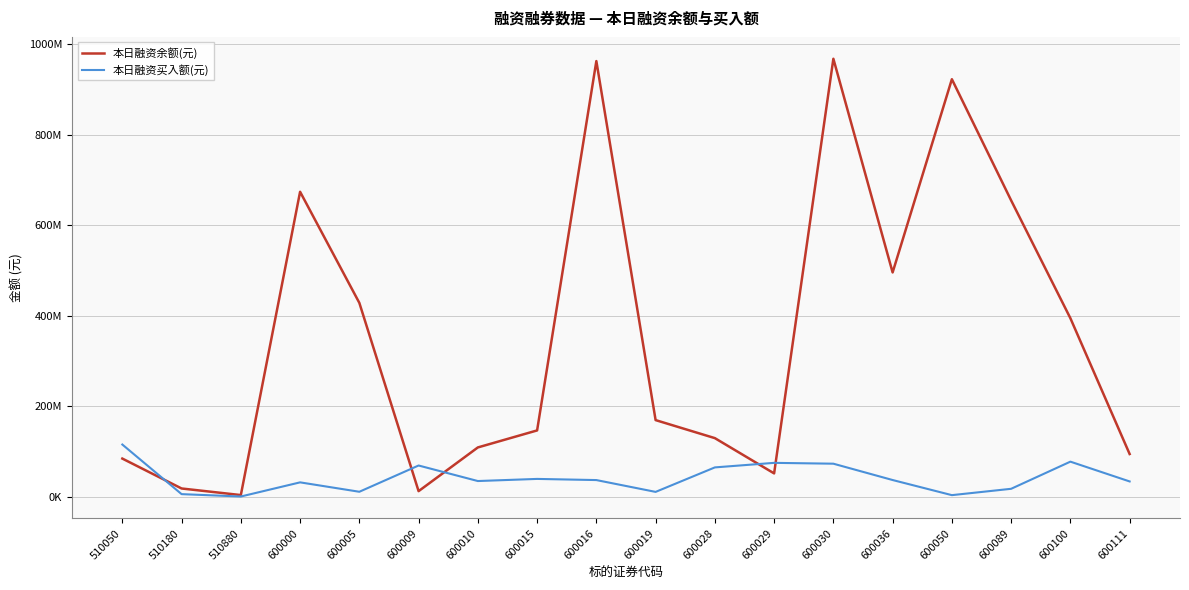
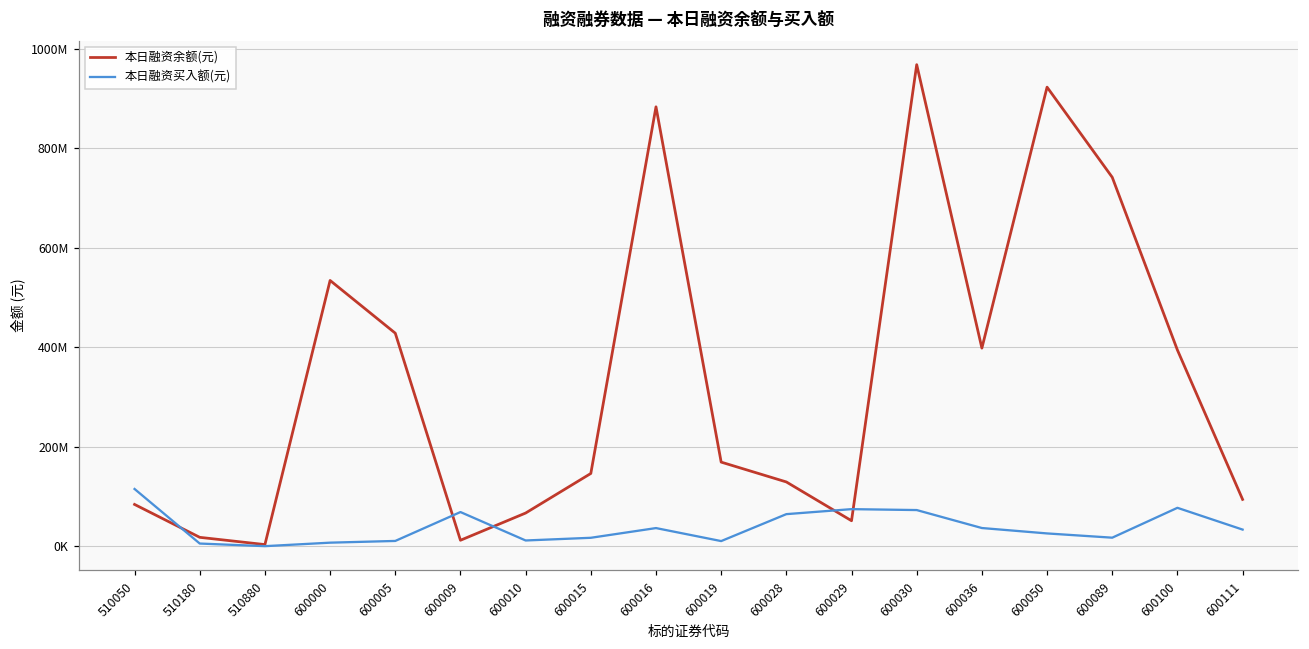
  {
    "本日融资余额(元)": {
      "510050": 80000000,
      "510180": 20000000,
-     "600000": 670000000,
+     "600000": 530000000,
      "600005": 430000000,
      "600009": 10000000,
-     "600010": 110000000,
+     "600010": 70000000,
      "600015": 150000000,
-     "600016": 960000000,
+     "600016": 880000000,
      "600019": 170000000,
      "600028": 130000000,
      "600029": 50000000,
      "600030": 970000000,
-     "600036": 500000000,
+     "600036": 400000000,
      "600050": 920000000,
-     "600089": 650000000,
+     "600089": 740000000,
      "600100": 390000000,
      "600111": 90000000
    },
    "本日融资买入额(元)": {
      "510050": 110000000,
      "510180": 10000000,
-     "600000": 30000000,
+     "600000": 10000000,
      "600005": 10000000,
      "600009": 70000000,
-     "600010": 30000000,
-     "600015": 40000000,
+     "600010": 10000000,
+     "600015": 20000000,
      "600016": 40000000,
      "600019": 10000000,
      "600028": 60000000,
      "600029": 70000000,
      "600030": 70000000,
      "600036": 40000000,
-     "600050": 0,
+     "600050": 30000000,
      "600089": 20000000,
      "600100": 80000000,
      "600111": 30000000
    }
  }
